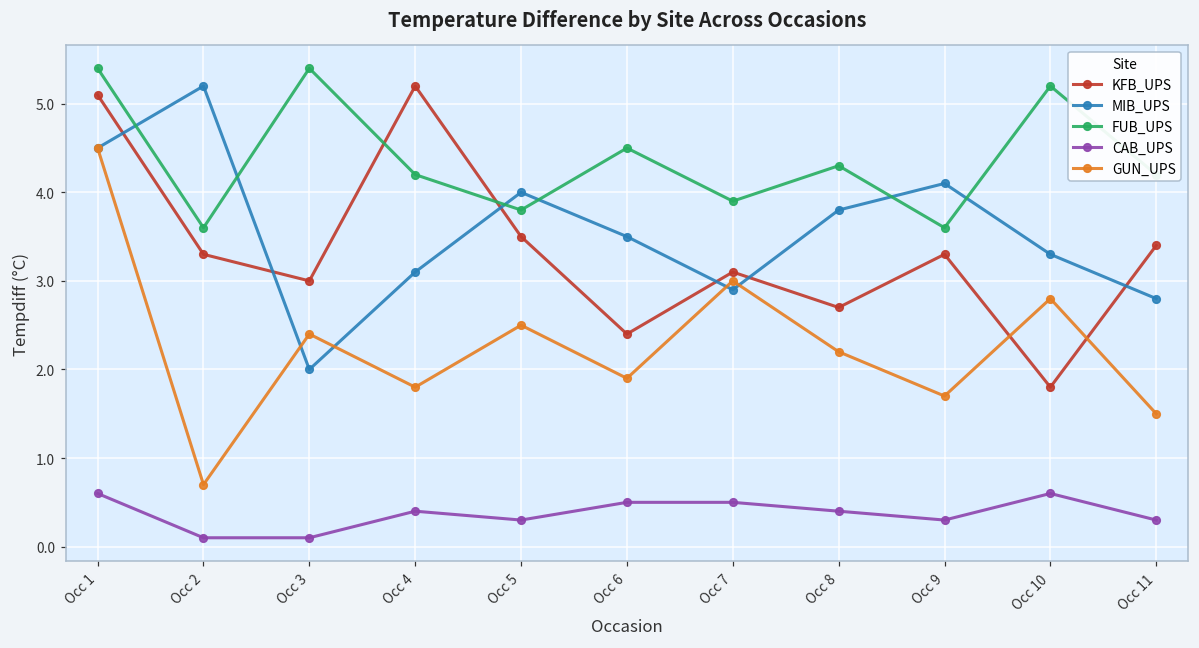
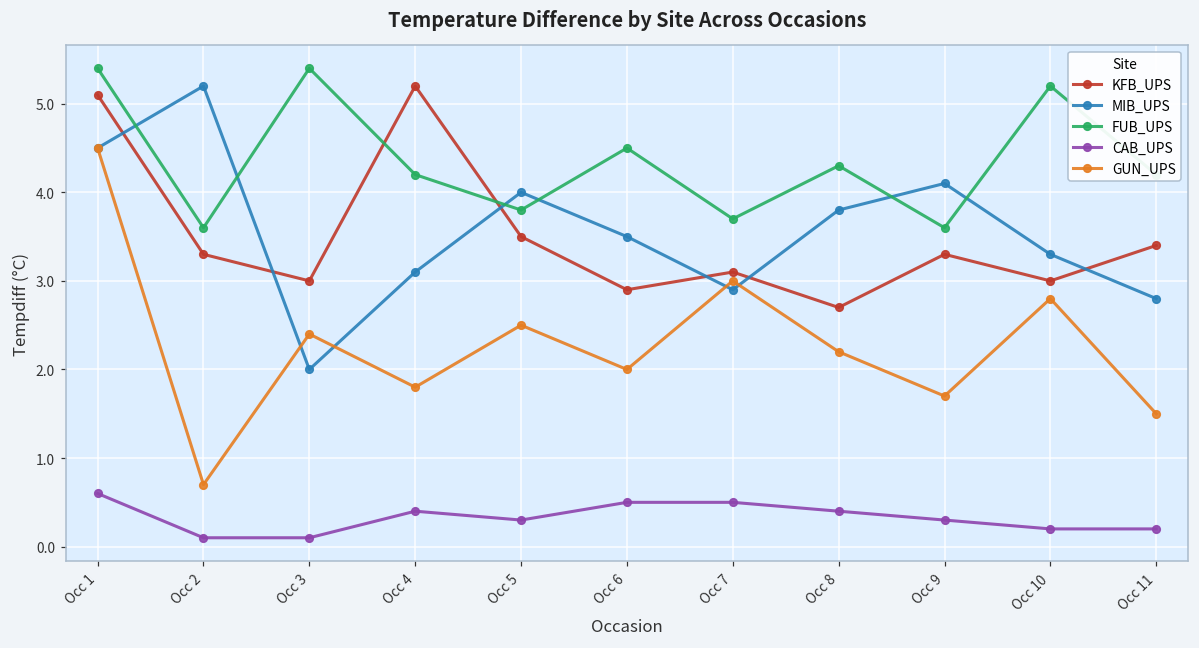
  {
    "KFB_UPS": {
      "Occ 1": 5.1,
      "Occ 2": 3.3,
      "Occ 3": 3.0,
      "Occ 4": 5.2,
      "Occ 5": 3.5,
-     "Occ 6": 2.4,
+     "Occ 6": 2.9,
      "Occ 7": 3.1,
      "Occ 8": 2.7,
      "Occ 9": 3.3,
-     "Occ 10": 1.8,
+     "Occ 10": 3.0,
      "Occ 11": 3.4
    },
    "MIB_UPS": {
      "Occ 2": 5.2,
      "Occ 3": 2.0,
      "Occ 4": 3.1,
      "Occ 5": 4.0,
      "Occ 6": 3.5,
      "Occ 7": 2.9,
      "Occ 8": 3.8,
      "Occ 9": 4.1,
      "Occ 10": 3.3,
      "Occ 11": 2.8
    },
    "FUB_UPS": {
      "Occ 1": 5.4,
      "Occ 2": 3.6,
      "Occ 3": 5.4,
      "Occ 4": 4.2,
      "Occ 5": 3.8,
      "Occ 6": 4.5,
-     "Occ 7": 3.9,
+     "Occ 7": 3.7,
      "Occ 8": 4.3,
      "Occ 9": 3.6,
      "Occ 10": 5.2
    },
    "CAB_UPS": {
      "Occ 1": 0.6,
      "Occ 2": 0.1,
      "Occ 3": 0.1,
      "Occ 4": 0.4,
      "Occ 5": 0.3,
      "Occ 6": 0.5,
      "Occ 7": 0.5,
      "Occ 8": 0.4,
      "Occ 9": 0.3,
-     "Occ 10": 0.6,
-     "Occ 11": 0.3
+     "Occ 10": 0.2,
+     "Occ 11": 0.2
    },
    "GUN_UPS": {
      "Occ 2": 0.7,
      "Occ 3": 2.4,
      "Occ 4": 1.8,
      "Occ 5": 2.5,
-     "Occ 6": 1.9,
+     "Occ 6": 2.0,
      "Occ 7": 3.0,
      "Occ 8": 2.2,
      "Occ 9": 1.7,
      "Occ 10": 2.8,
      "Occ 11": 1.5
    }
  }
